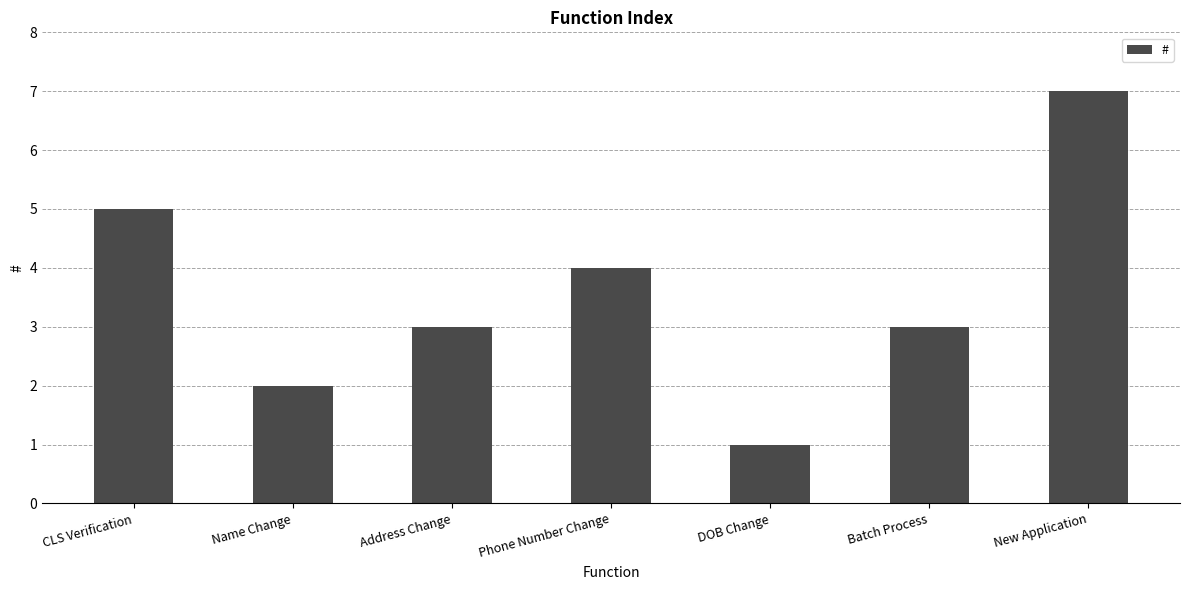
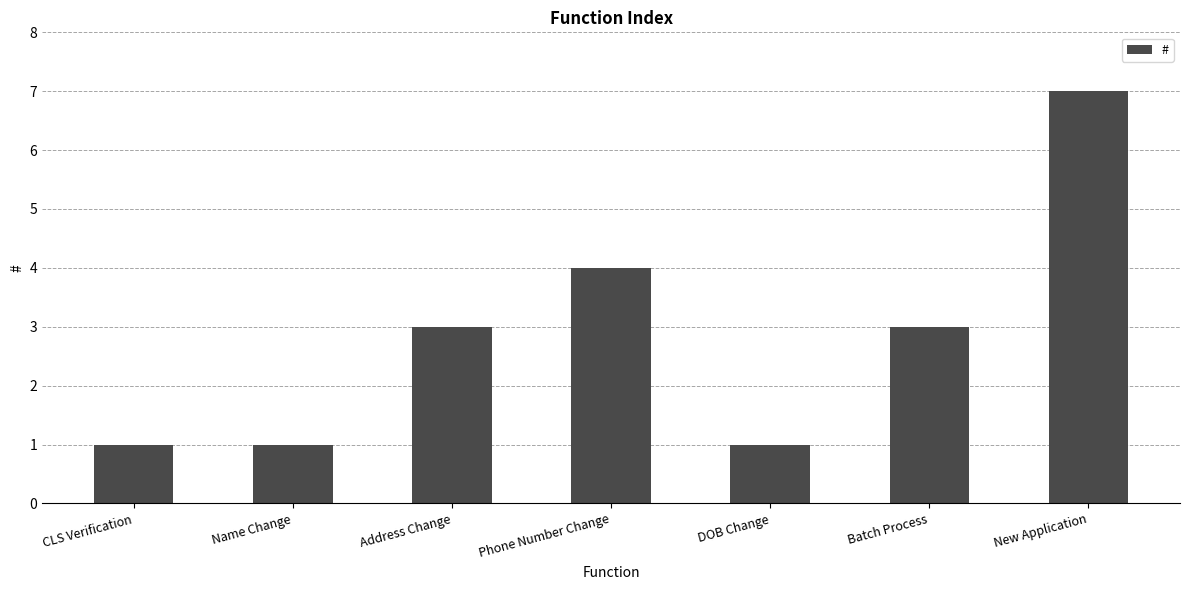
  {
-   "CLS Verification": 5,
-   "Name Change": 2,
+   "CLS Verification": 1,
+   "Name Change": 1,
    "Address Change": 3,
    "Phone Number Change": 4,
    "DOB Change": 1,
    "Batch Process": 3,
    "New Application": 7
  }
